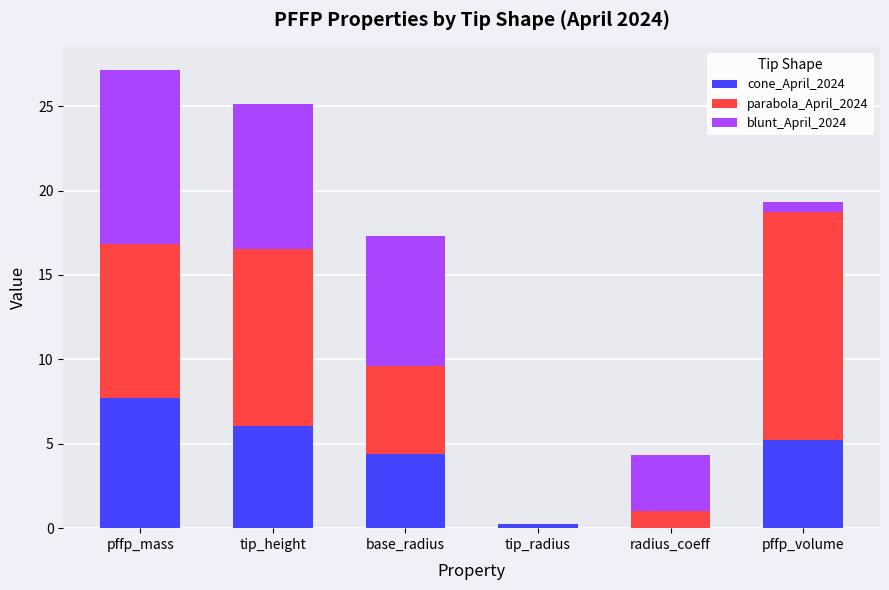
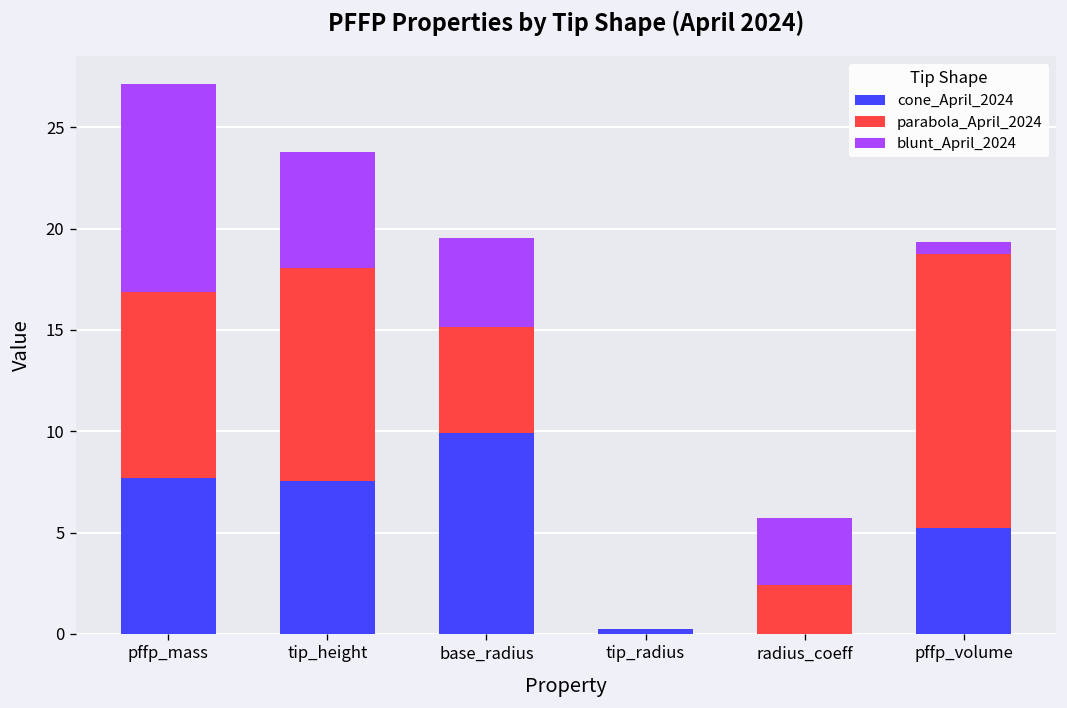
  {
    "cone_April_2024": {
      "pffp_mass": 7.7,
-     "tip_height": 6.1,
-     "base_radius": 4.4,
+     "tip_height": 7.6,
+     "base_radius": 9.9,
      "tip_radius": 0.2,
      "radius_coeff": 0.0,
      "pffp_volume": 5.2
    },
    "parabola_April_2024": {
      "pffp_mass": 9.1,
      "tip_height": 10.5,
      "base_radius": 5.2,
      "tip_radius": 0.0,
-     "radius_coeff": 1.0,
+     "radius_coeff": 2.4,
      "pffp_volume": 13.5
    },
    "blunt_April_2024": {
      "pffp_mass": 10.3,
-     "tip_height": 8.6,
-     "base_radius": 7.7,
+     "tip_height": 5.7,
+     "base_radius": 4.4,
      "tip_radius": 0.0,
      "radius_coeff": 3.3,
      "pffp_volume": 0.6
    }
  }
